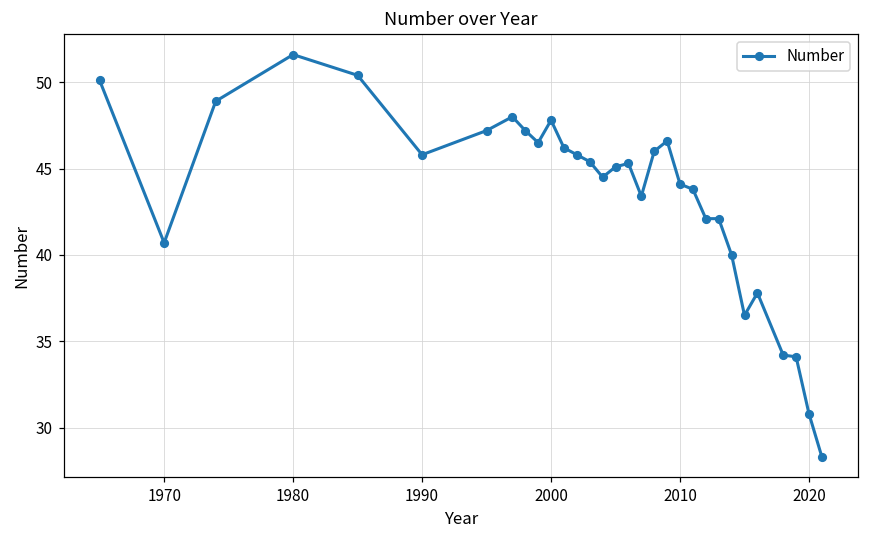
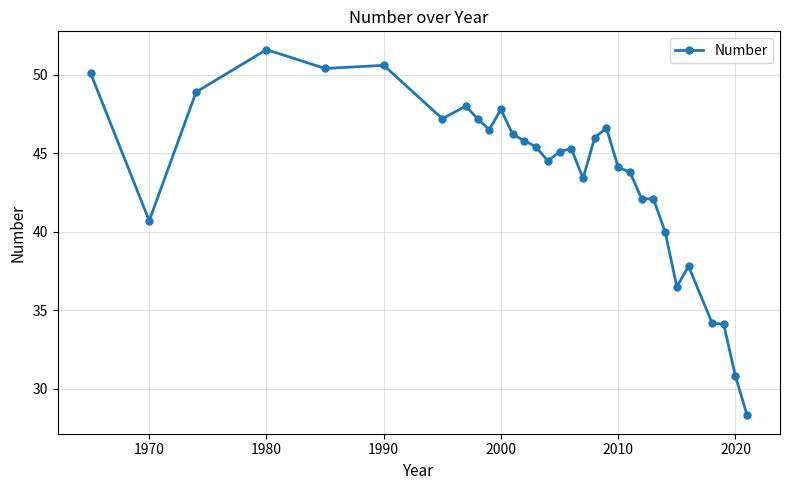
  {
    "1970": 40.7,
    "1980": 51.6,
-   "1990": 45.8,
+   "1990": 50.6,
    "2000": 47.8,
    "2010": 44.1,
    "2020": 30.8
  }
